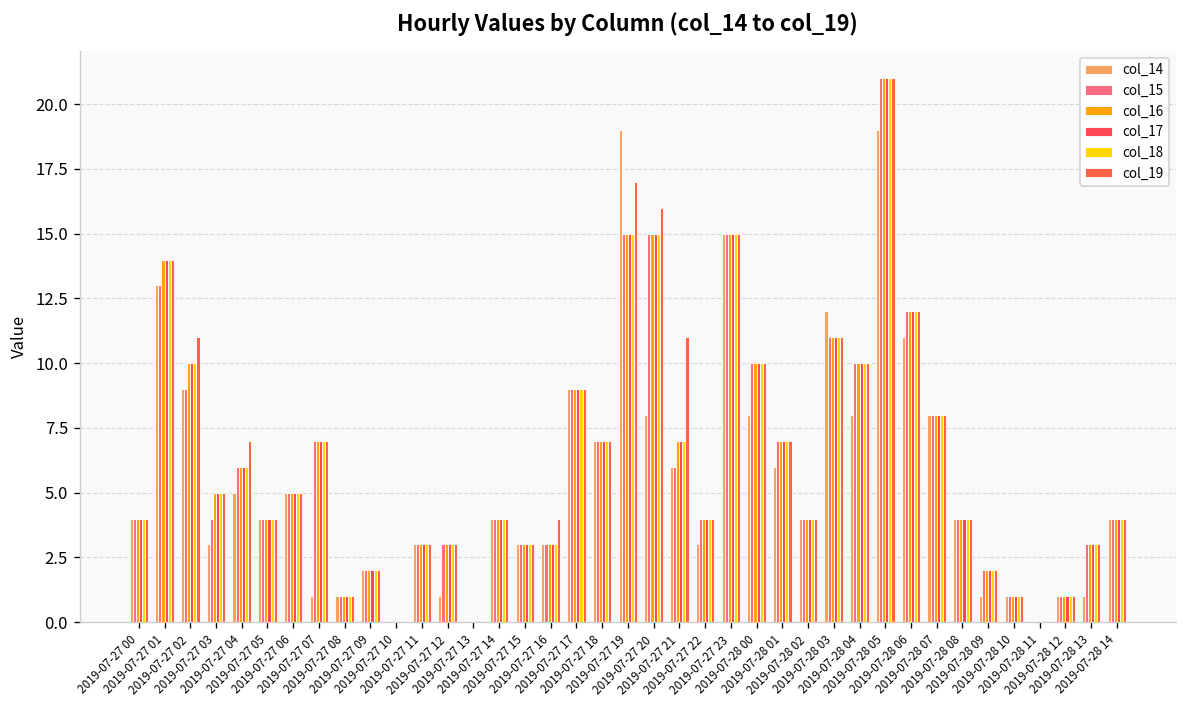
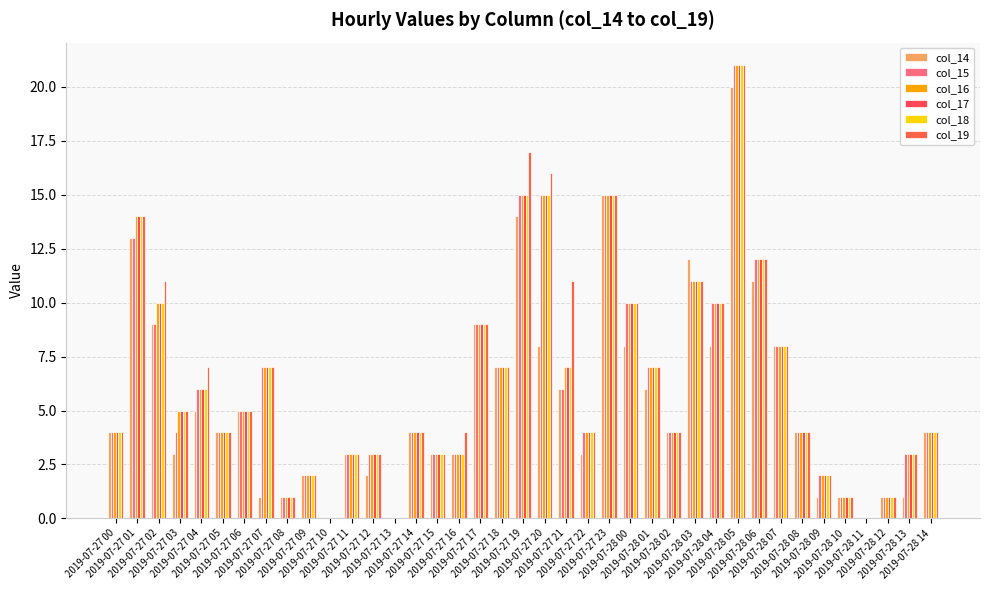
  {
    "col_14": {
      "2019-07-27 00": 4,
      "2019-07-27 01": 13,
      "2019-07-27 02": 9,
      "2019-07-27 03": 3,
      "2019-07-27 04": 5,
      "2019-07-27 05": 4,
      "2019-07-27 06": 5,
      "2019-07-27 07": 1,
      "2019-07-27 08": 1,
      "2019-07-27 09": 2,
      "2019-07-27 10": 0,
      "2019-07-27 11": 3,
-     "2019-07-27 12": 1,
+     "2019-07-27 12": 2,
      "2019-07-27 13": 0,
      "2019-07-27 14": 4,
      "2019-07-27 15": 3,
      "2019-07-27 16": 3,
      "2019-07-27 17": 9,
      "2019-07-27 18": 7,
-     "2019-07-27 19": 19,
+     "2019-07-27 19": 14,
      "2019-07-27 20": 8,
      "2019-07-27 21": 6,
      "2019-07-27 22": 3,
      "2019-07-27 23": 15,
      "2019-07-28 00": 8,
      "2019-07-28 01": 6,
      "2019-07-28 02": 4,
      "2019-07-28 03": 12,
      "2019-07-28 04": 8,
-     "2019-07-28 05": 19,
+     "2019-07-28 05": 20,
      "2019-07-28 06": 11,
      "2019-07-28 07": 8,
      "2019-07-28 08": 4,
      "2019-07-28 09": 1,
      "2019-07-28 10": 1,
      "2019-07-28 11": 0,
      "2019-07-28 12": 1,
      "2019-07-28 13": 1,
      "2019-07-28 14": 4
    }
  }
